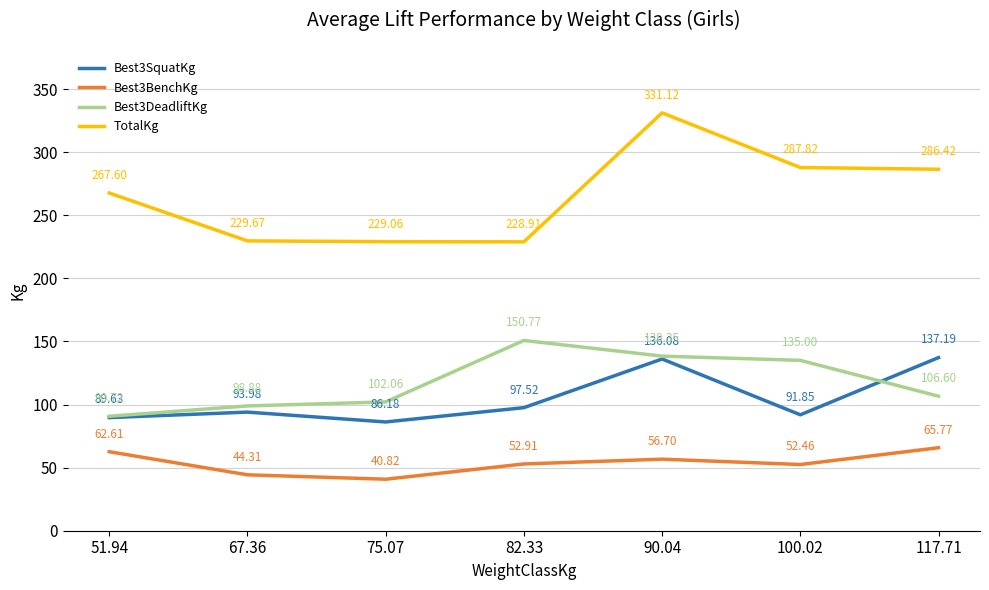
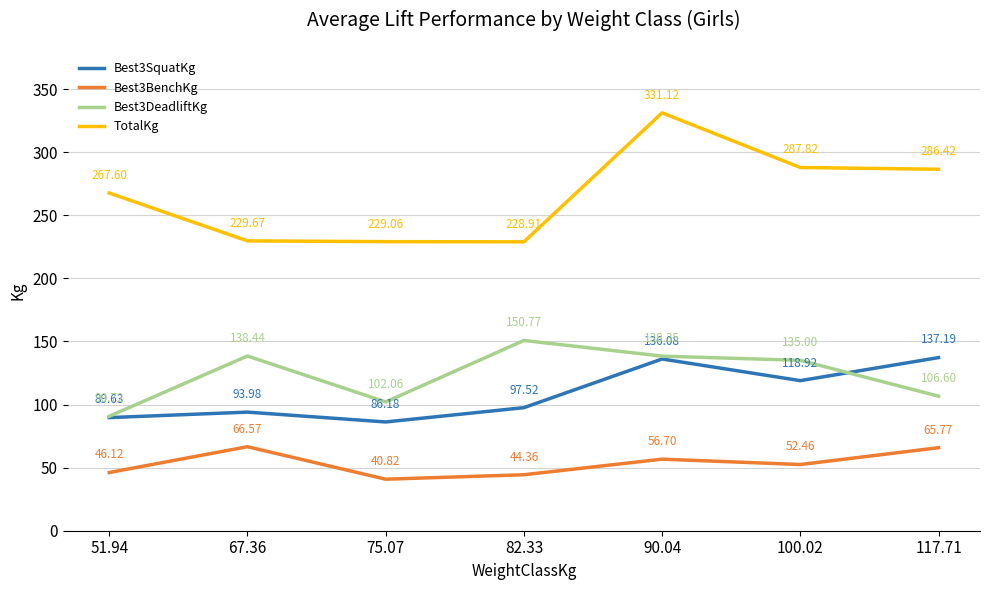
  {
    "Best3SquatKg": {
      "82.33": 97.52,
-     "100.02": 91.85,
+     "100.02": 118.92,
      "117.71": 137.19
    },
    "Best3BenchKg": {
-     "51.94": 62.61,
-     "67.36": 44.31,
+     "51.94": 46.12,
+     "67.36": 66.57,
      "75.07": 40.82,
-     "82.33": 52.91,
+     "82.33": 44.36,
      "90.04": 56.70,
      "100.02": 52.46,
      "117.71": 65.77
    },
    "Best3DeadliftKg": {
-     "67.36": 98.88,
+     "67.36": 138.44,
      "75.07": 102.06,
      "82.33": 150.77,
      "100.02": 135.00,
      "117.71": 106.60
    },
    "TotalKg": {
      "51.94": 267.60,
      "67.36": 229.67,
      "75.07": 229.06,
      "82.33": 228.91,
      "90.04": 331.12,
      "100.02": 287.82,
      "117.71": 286.42
    }
  }
